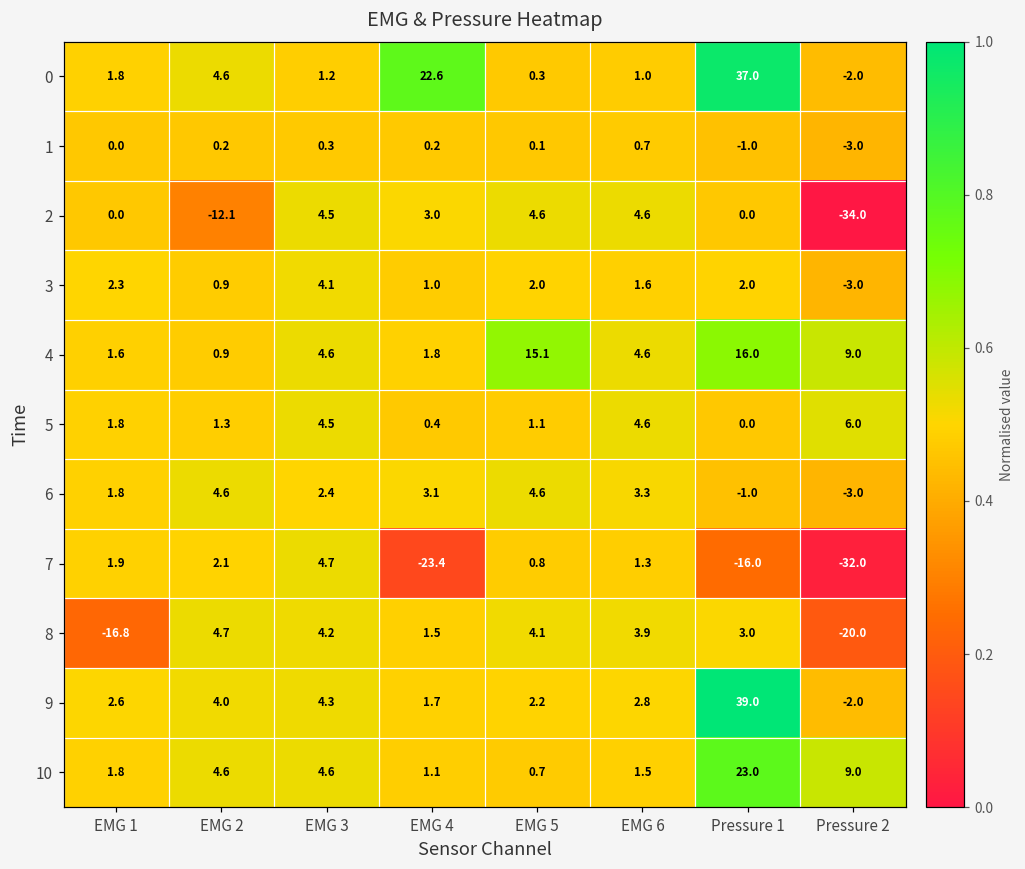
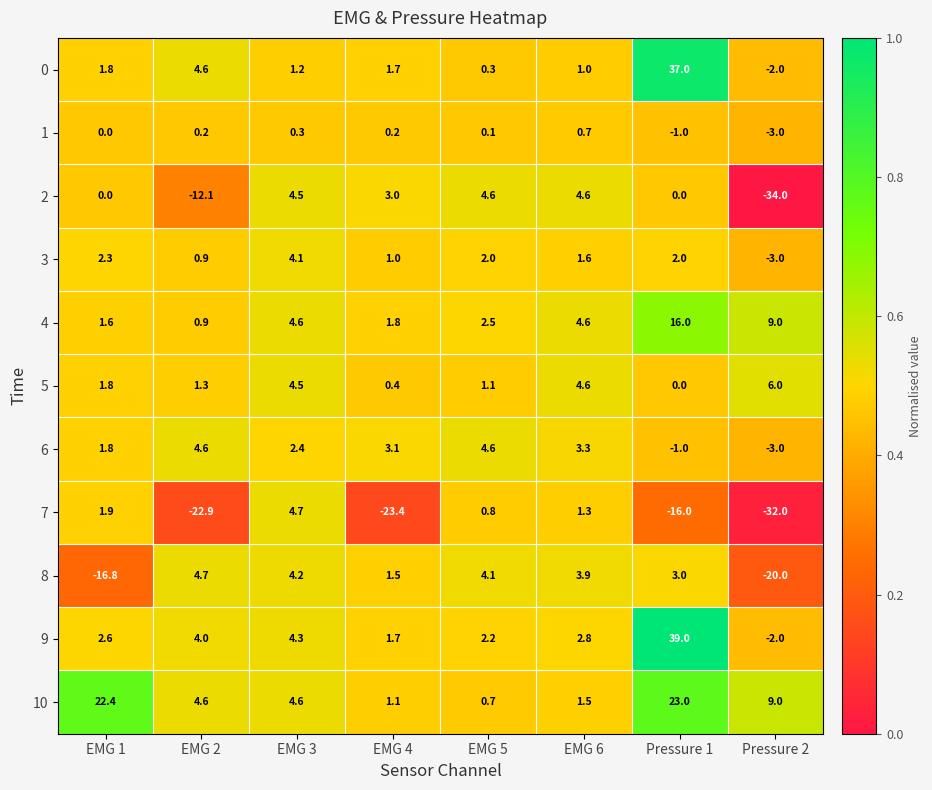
  {
    "0": {
      "EMG 1": 1.8,
      "EMG 2": 4.6,
      "EMG 3": 1.2,
-     "EMG 4": 22.6,
+     "EMG 4": 1.7,
      "EMG 5": 0.3,
      "EMG 6": 1.0,
      "Pressure 1": 37.0,
      "Pressure 2": -2.0
    },
    "1": {
      "EMG 1": 0.0,
      "EMG 2": 0.2,
      "EMG 3": 0.3,
      "EMG 4": 0.2,
      "EMG 5": 0.1,
      "EMG 6": 0.7,
      "Pressure 1": -1.0,
      "Pressure 2": -3.0
    },
    "2": {
      "EMG 1": 0.0,
      "EMG 2": -12.1,
      "EMG 3": 4.5,
      "EMG 4": 3.0,
      "EMG 5": 4.6,
      "EMG 6": 4.6,
      "Pressure 1": 0.0,
      "Pressure 2": -34.0
    },
    "3": {
      "EMG 1": 2.3,
      "EMG 2": 0.9,
      "EMG 3": 4.1,
      "EMG 4": 1.0,
      "EMG 5": 2.0,
      "EMG 6": 1.6,
      "Pressure 1": 2.0,
      "Pressure 2": -3.0
    },
    "4": {
      "EMG 1": 1.6,
      "EMG 2": 0.9,
      "EMG 3": 4.6,
      "EMG 4": 1.8,
-     "EMG 5": 15.1,
+     "EMG 5": 2.5,
      "EMG 6": 4.6,
      "Pressure 1": 16.0,
      "Pressure 2": 9.0
    },
    "5": {
      "EMG 1": 1.8,
      "EMG 2": 1.3,
      "EMG 3": 4.5,
      "EMG 4": 0.4,
      "EMG 5": 1.1,
      "EMG 6": 4.6,
      "Pressure 1": 0.0,
      "Pressure 2": 6.0
    },
    "6": {
      "EMG 1": 1.8,
      "EMG 2": 4.6,
      "EMG 3": 2.4,
      "EMG 4": 3.1,
      "EMG 5": 4.6,
      "EMG 6": 3.3,
      "Pressure 1": -1.0,
      "Pressure 2": -3.0
    },
    "7": {
      "EMG 1": 1.9,
-     "EMG 2": 2.1,
+     "EMG 2": -22.9,
      "EMG 3": 4.7,
      "EMG 4": -23.4,
      "EMG 5": 0.8,
      "EMG 6": 1.3,
      "Pressure 1": -16.0,
      "Pressure 2": -32.0
    },
    "8": {
      "EMG 1": -16.8,
      "EMG 2": 4.7,
      "EMG 3": 4.2,
      "EMG 4": 1.5,
      "EMG 5": 4.1,
      "EMG 6": 3.9,
      "Pressure 1": 3.0,
      "Pressure 2": -20.0
    },
    "9": {
      "EMG 1": 2.6,
      "EMG 2": 4.0,
      "EMG 3": 4.3,
      "EMG 4": 1.7,
      "EMG 5": 2.2,
      "EMG 6": 2.8,
      "Pressure 1": 39.0,
      "Pressure 2": -2.0
    },
    "10": {
-     "EMG 1": 1.8,
+     "EMG 1": 22.4,
      "EMG 2": 4.6,
      "EMG 3": 4.6,
      "EMG 4": 1.1,
      "EMG 5": 0.7,
      "EMG 6": 1.5,
      "Pressure 1": 23.0,
      "Pressure 2": 9.0
    }
  }
